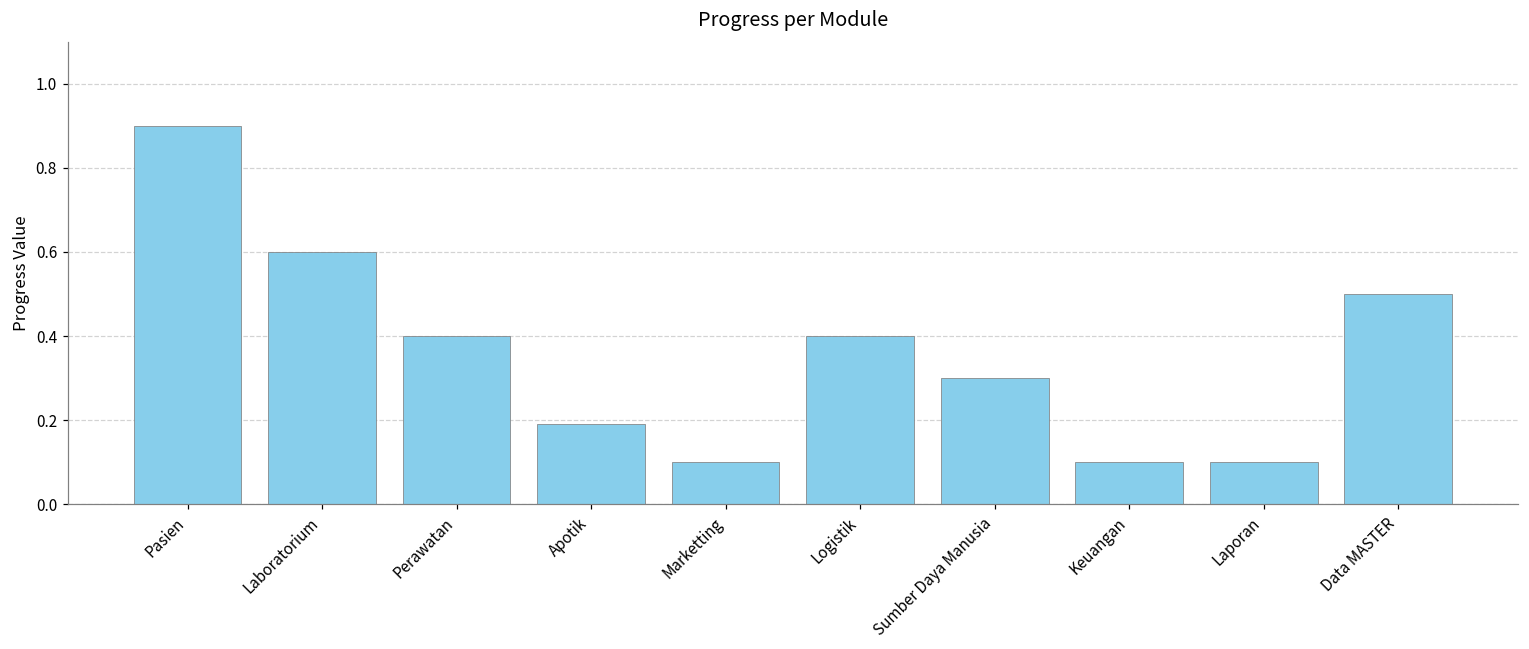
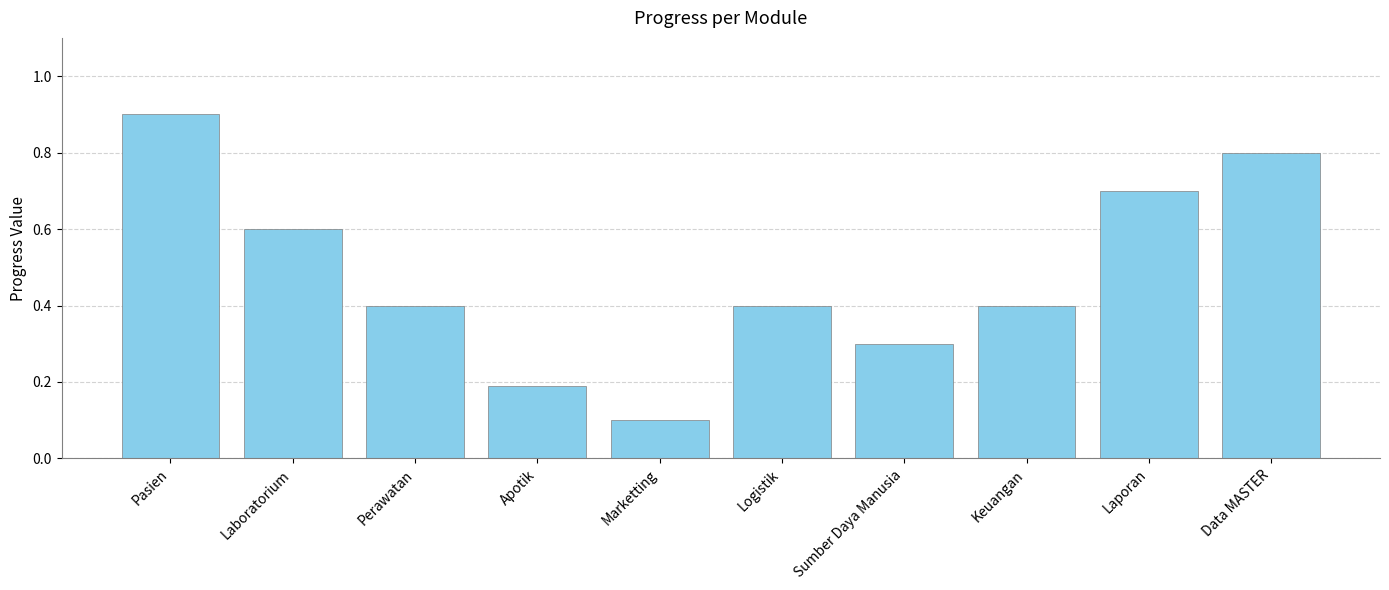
  {
    "Pasien": 0.9,
    "Laboratorium": 0.6,
    "Perawatan": 0.4,
    "Apotik": 0.19,
    "Marketting": 0.1,
    "Logistik": 0.4,
    "Sumber Daya Manusia": 0.3,
-   "Keuangan": 0.1,
-   "Laporan": 0.1,
-   "Data MASTER": 0.5
+   "Keuangan": 0.4,
+   "Laporan": 0.7,
+   "Data MASTER": 0.8
  }
